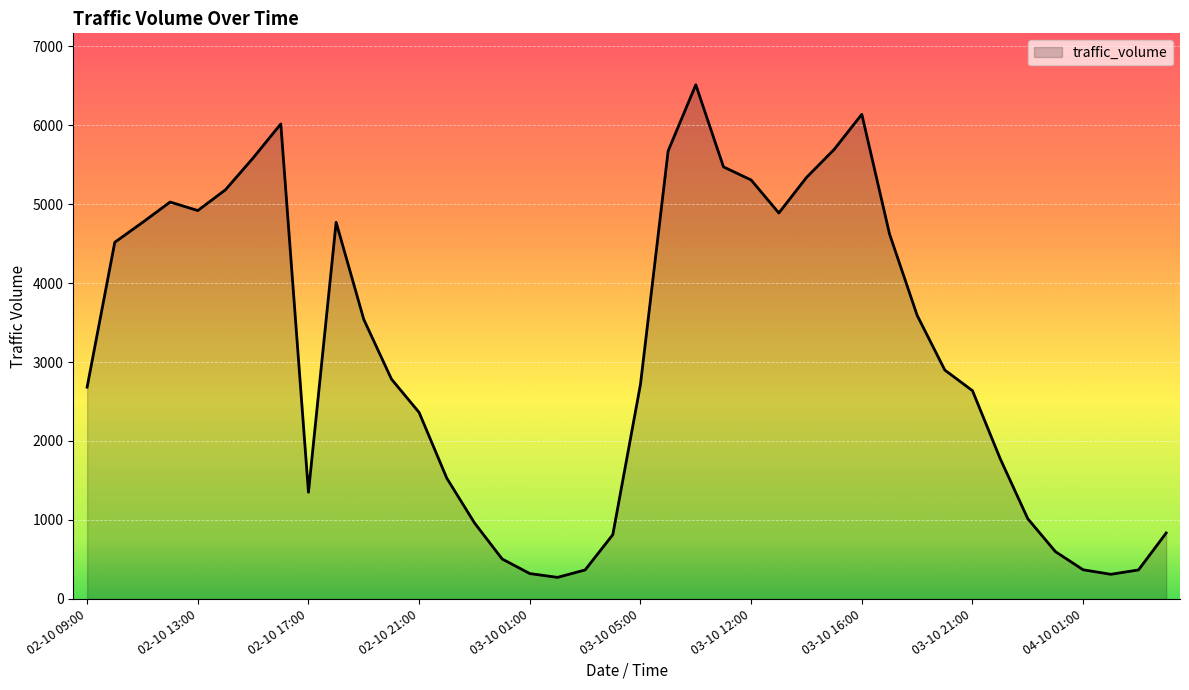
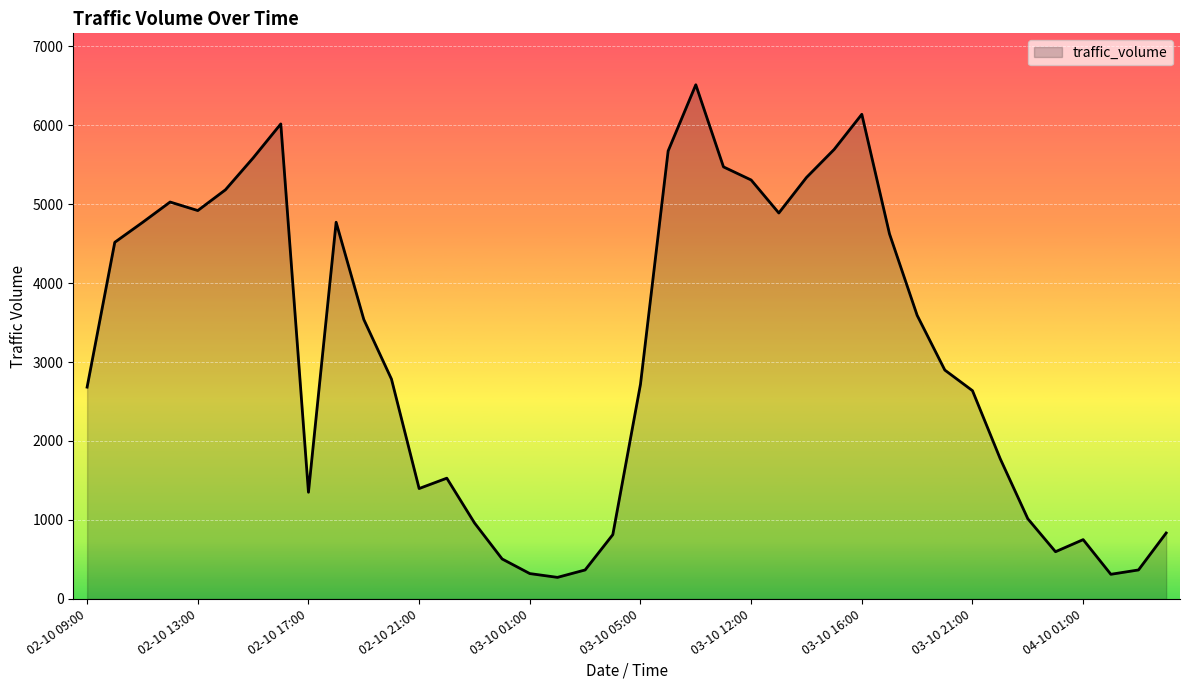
  {
    "02-10 09:00": 2700,
    "02-10 13:00": 4900,
    "02-10 17:00": 1400,
-   "02-10 21:00": 2400,
+   "02-10 21:00": 1400,
    "03-10 01:00": 300,
    "03-10 05:00": 2700,
    "03-10 12:00": 5300,
    "03-10 16:00": 6100,
    "03-10 21:00": 2600,
-   "04-10 01:00": 400
+   "04-10 01:00": 800
  }
